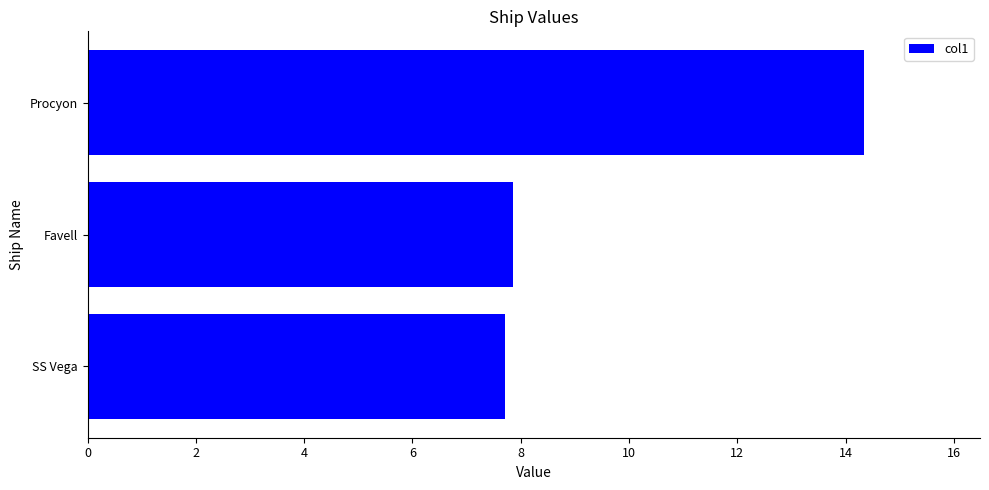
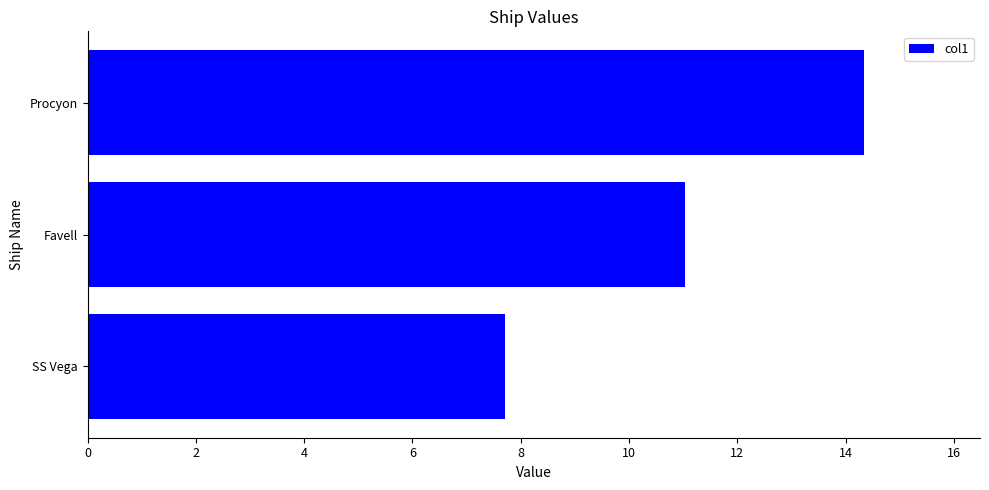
  {
    "Procyon": 14.3,
-   "Favell": 7.9,
+   "Favell": 11.0,
    "SS Vega": 7.7
  }
